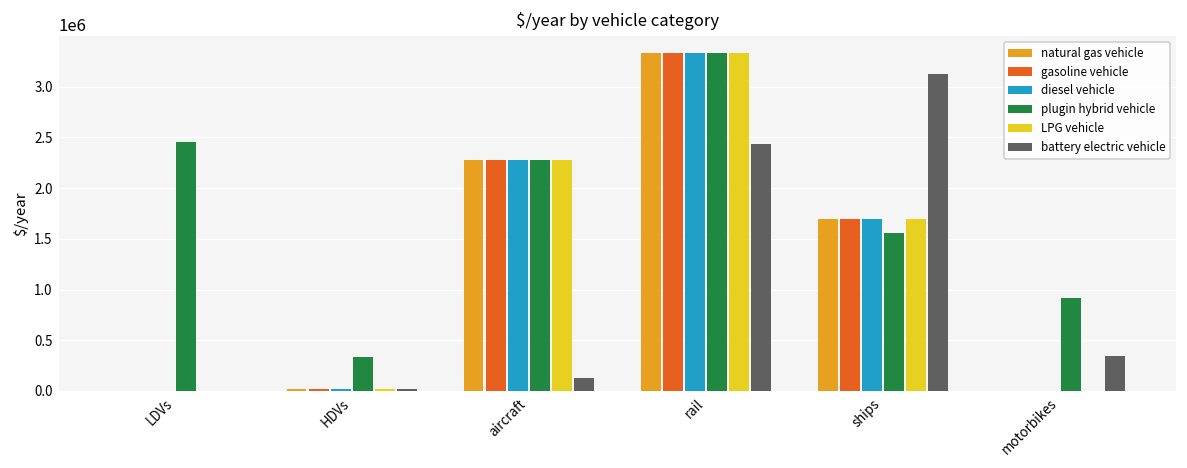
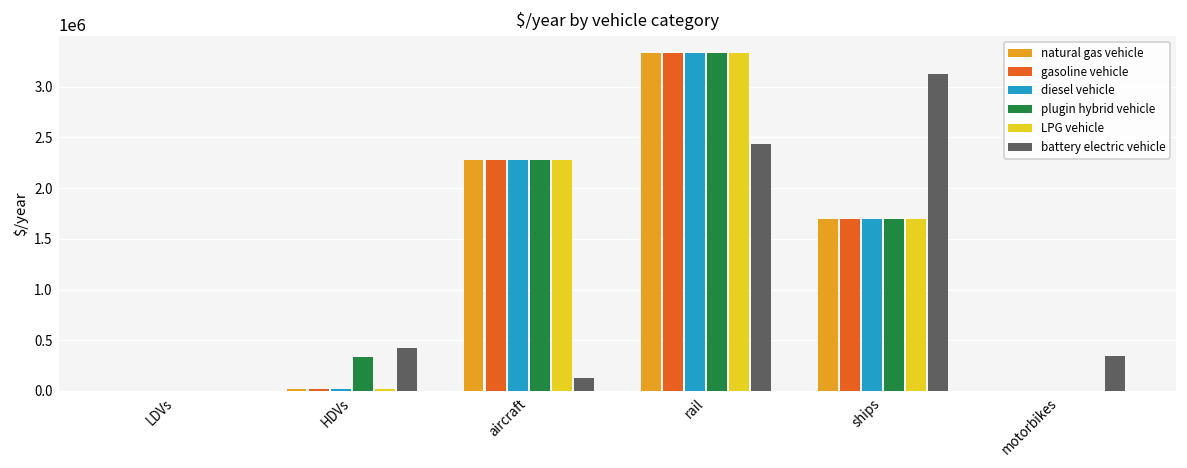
  {
    "gasoline vehicle": {
      "aircraft": 2300000,
      "rail": 3300000,
      "ships": 1700000,
      "motorbikes": 0
    },
    "diesel vehicle": {
      "aircraft": 2300000,
      "rail": 3300000,
      "ships": 1700000,
      "motorbikes": 0
    },
    "plugin hybrid vehicle": {
-     "LDVs": 2500000,
+     "LDVs": 0,
      "HDVs": 300000,
      "aircraft": 2300000,
      "rail": 3300000,
-     "ships": 1600000,
-     "motorbikes": 900000
+     "ships": 1700000,
+     "motorbikes": 0
    },
    "battery electric vehicle": {
-     "HDVs": 0,
+     "HDVs": 400000,
      "aircraft": 100000,
      "rail": 2400000,
      "ships": 3100000,
      "motorbikes": 300000
    }
  }
